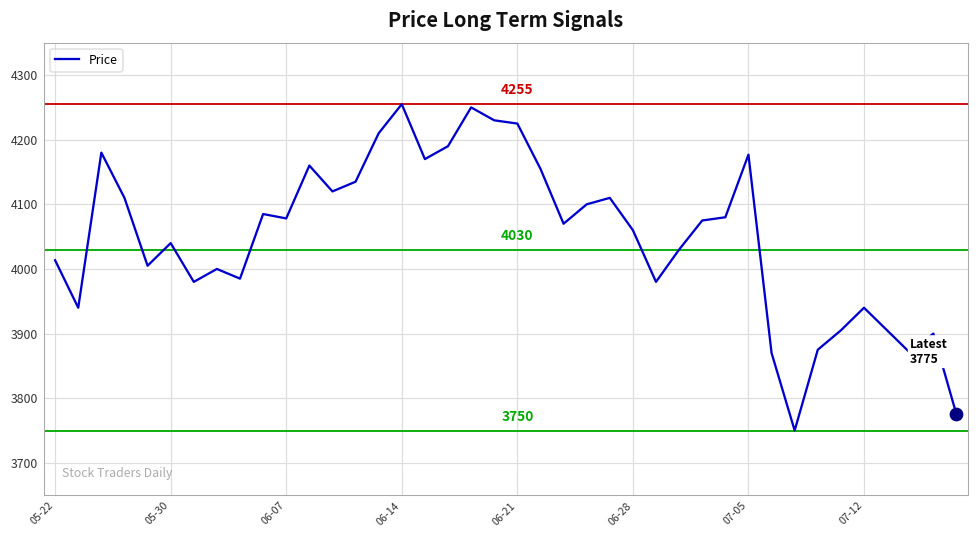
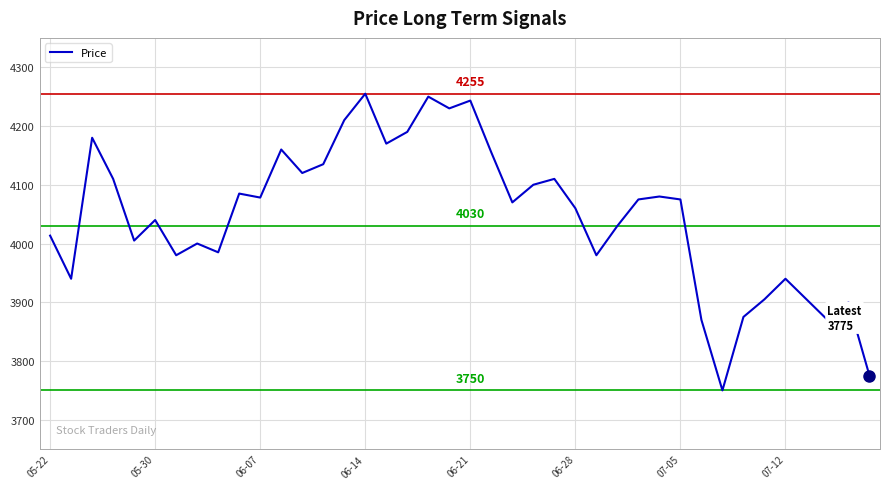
  {
    "Price": {
      "05-22": 4010,
      "05-30": 4040,
      "06-07": 4080,
      "06-14": 4260,
-     "06-21": 4230,
+     "06-21": 4240,
      "06-28": 4060,
-     "07-05": 4180,
+     "07-05": 4080,
      "07-12": 3940
    }
  }
